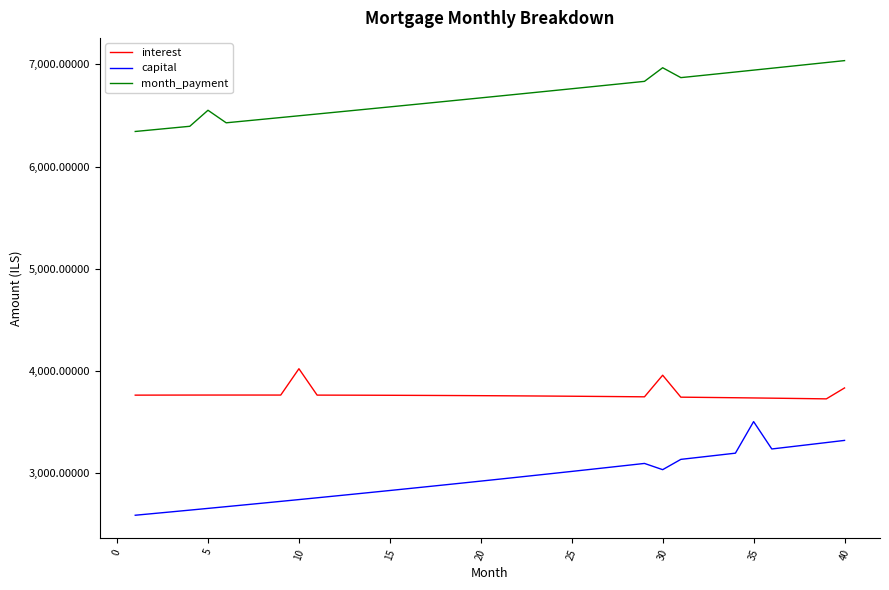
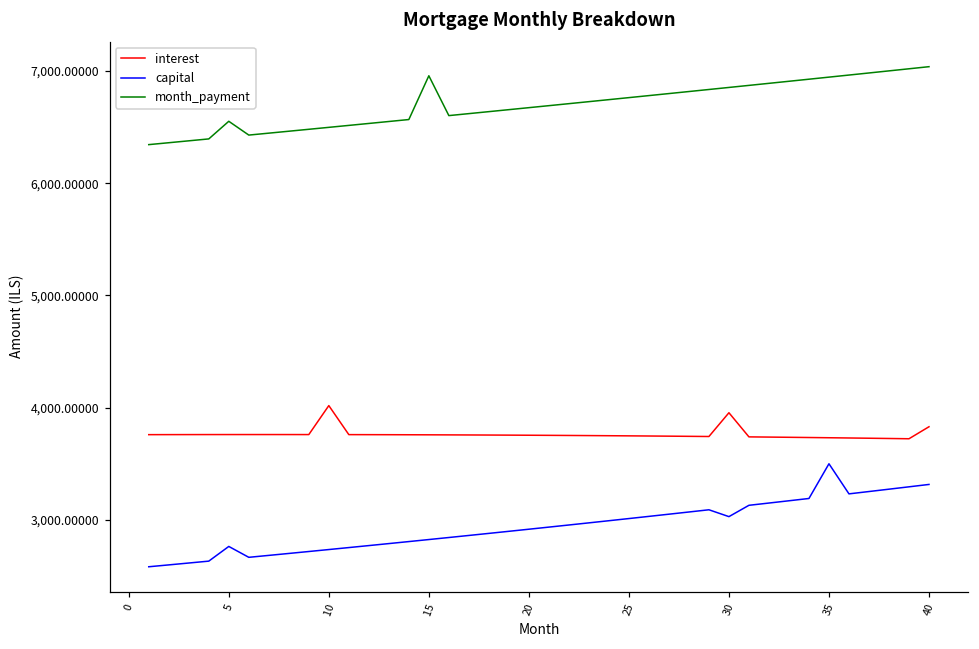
  {
    "interest": {
      "5": "3,760",
      "10": "4,020",
      "15": "3,760",
      "20": "3,750",
      "25": "3,750",
      "30": "3,960",
      "35": "3,730",
      "40": "3,830"
    },
    "capital": {
-     "5": "2,650",
+     "5": "2,760",
      "10": "2,740",
      "15": "2,830",
      "20": "2,920",
      "25": "3,010",
      "30": "3,030",
      "35": "3,500",
      "40": "3,320"
    },
    "month_payment": {
      "5": "6,550",
      "10": "6,500",
-     "15": "6,580",
+     "15": "6,960",
      "20": "6,670",
      "25": "6,760",
-     "30": "6,970",
+     "30": "6,850",
      "35": "6,940",
      "40": "7,040"
    }
  }
